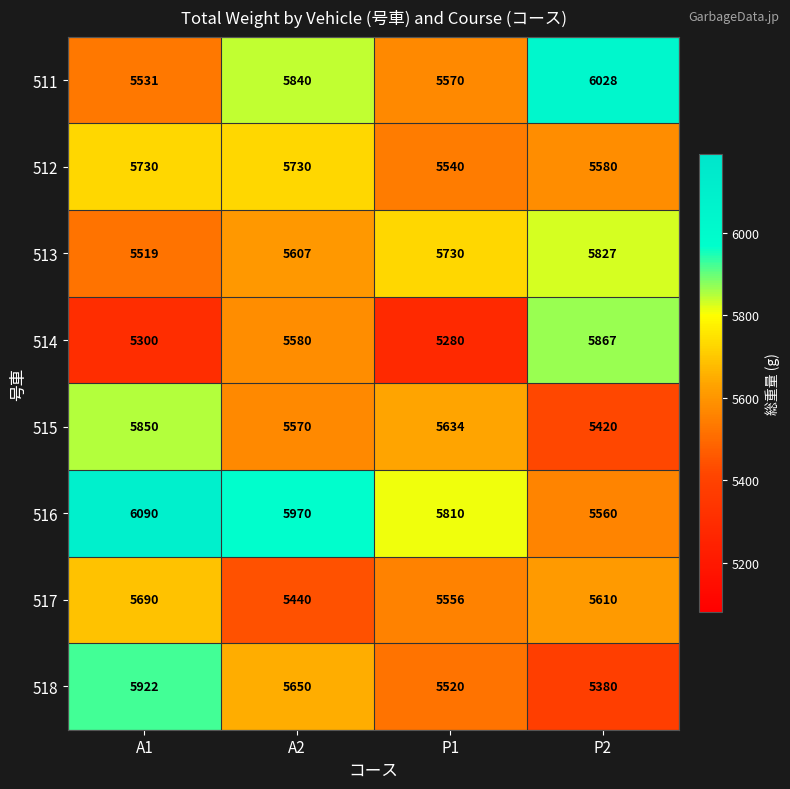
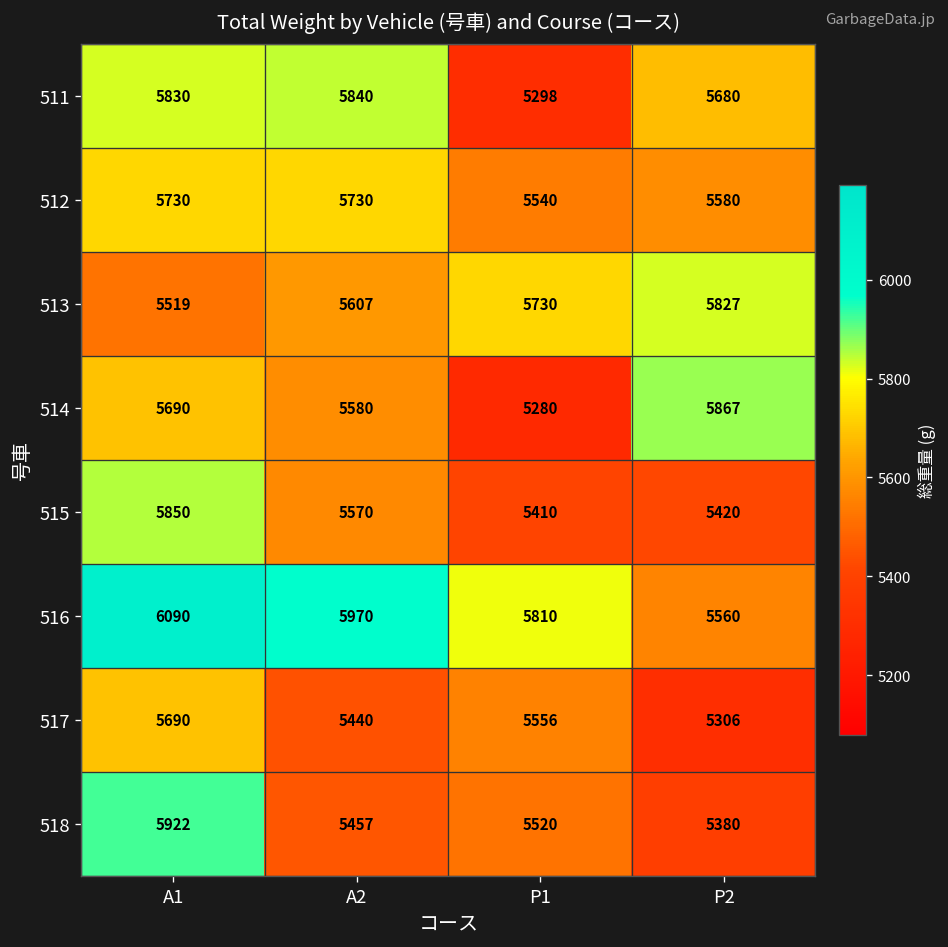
  {
    "511": {
-     "A1": 5531,
+     "A1": 5830,
      "A2": 5840,
-     "P1": 5570,
-     "P2": 6028
+     "P1": 5298,
+     "P2": 5680
    },
    "512": {
      "A1": 5730,
      "A2": 5730,
      "P1": 5540,
      "P2": 5580
    },
    "513": {
      "A1": 5519,
      "A2": 5607,
      "P1": 5730,
      "P2": 5827
    },
    "514": {
-     "A1": 5300,
+     "A1": 5690,
      "A2": 5580,
      "P1": 5280,
      "P2": 5867
    },
    "515": {
      "A1": 5850,
      "A2": 5570,
-     "P1": 5634,
+     "P1": 5410,
      "P2": 5420
    },
    "516": {
      "A1": 6090,
      "A2": 5970,
      "P1": 5810,
      "P2": 5560
    },
    "517": {
      "A1": 5690,
      "A2": 5440,
      "P1": 5556,
-     "P2": 5610
+     "P2": 5306
    },
    "518": {
      "A1": 5922,
-     "A2": 5650,
+     "A2": 5457,
      "P1": 5520,
      "P2": 5380
    }
  }
